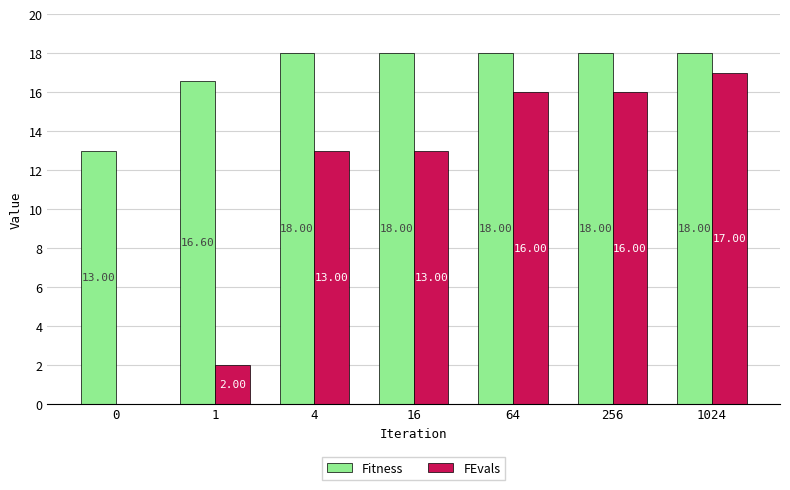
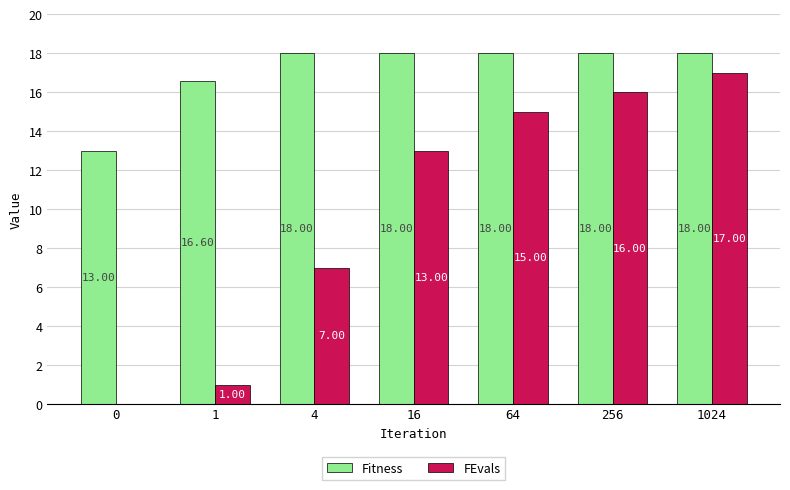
  {
    "Fitness": {
      "0": 13.00,
      "1": 16.60,
      "4": 18.00,
      "16": 18.00,
      "64": 18.00,
      "256": 18.00,
      "1024": 18.00
    },
    "FEvals": {
-     "1": 2.00,
-     "4": 13.00,
+     "1": 1.00,
+     "4": 7.00,
      "16": 13.00,
-     "64": 16.00,
+     "64": 15.00,
      "256": 16.00,
      "1024": 17.00
    }
  }
